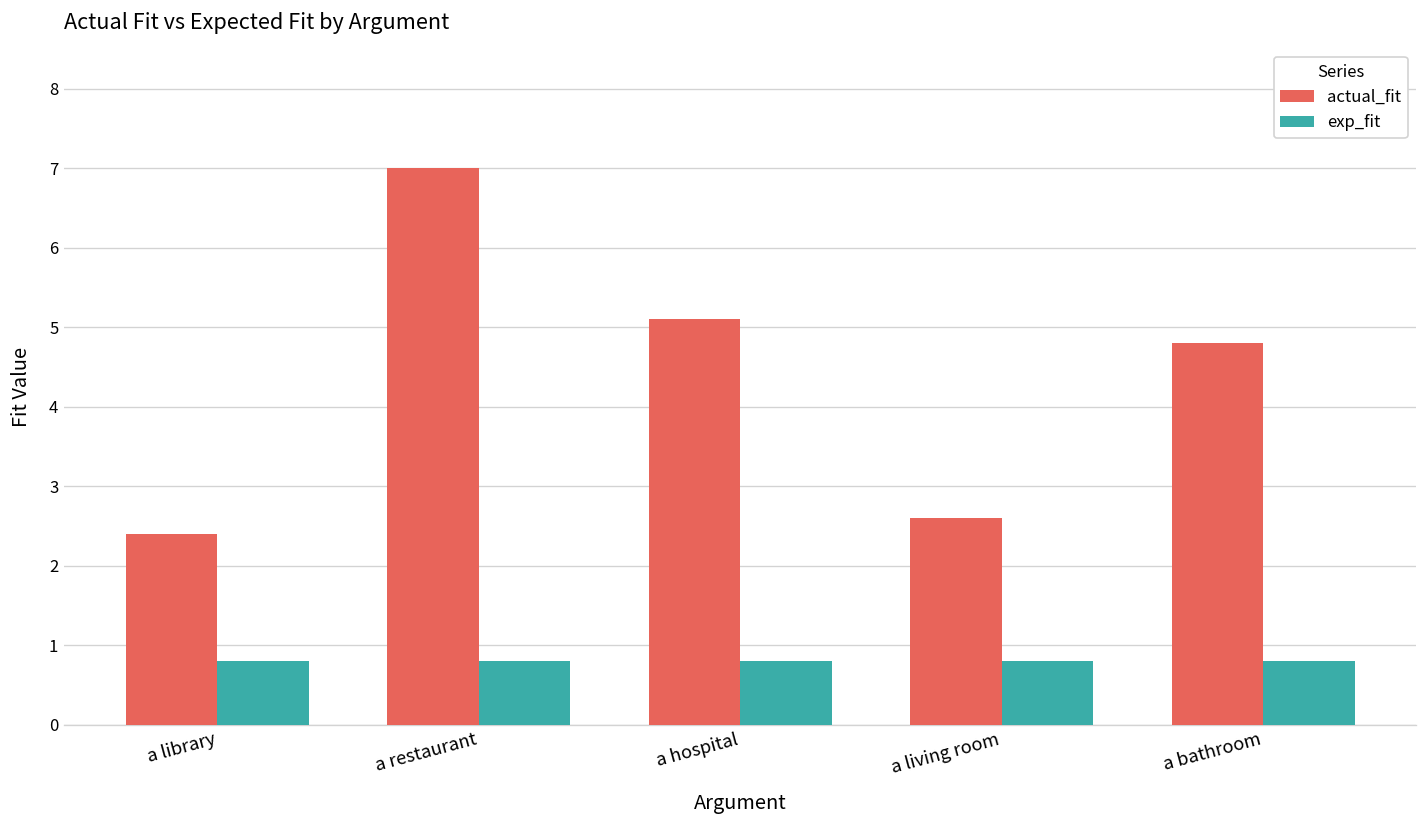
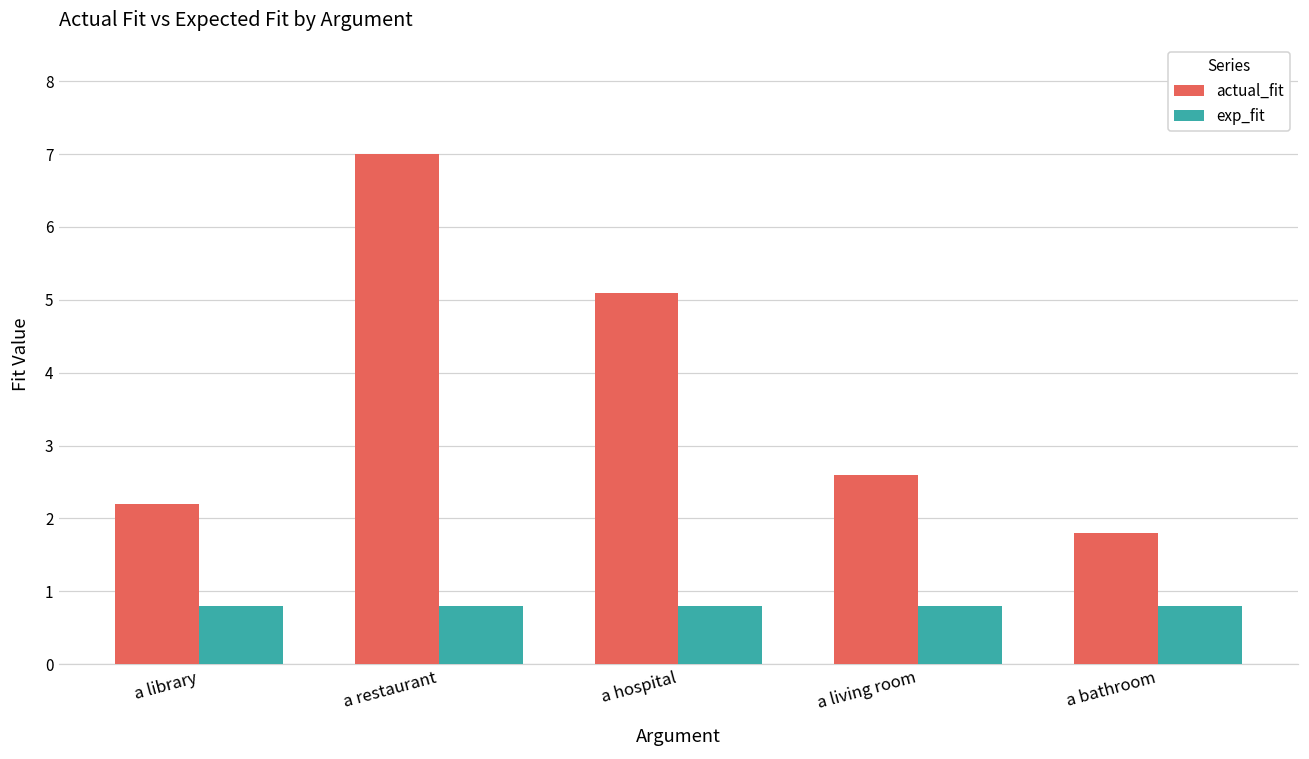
  {
    "actual_fit": {
-     "a library": 2.4,
+     "a library": 2.2,
      "a restaurant": 7.0,
      "a hospital": 5.1,
      "a living room": 2.6,
-     "a bathroom": 4.8
+     "a bathroom": 1.8
    },
    "exp_fit": {
      "a library": 0.8,
      "a restaurant": 0.8,
      "a hospital": 0.8,
      "a living room": 0.8,
      "a bathroom": 0.8
    }
  }
